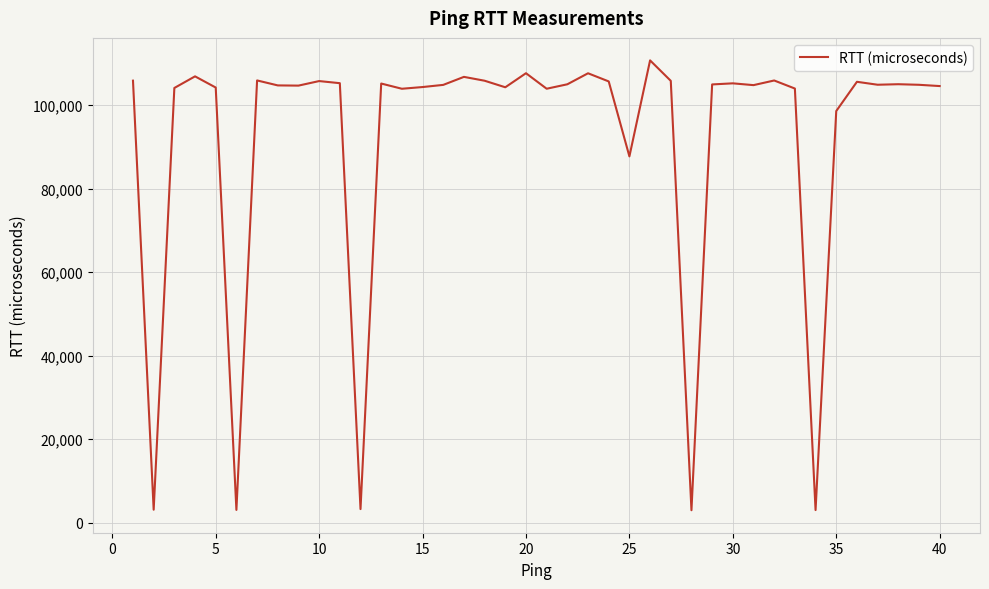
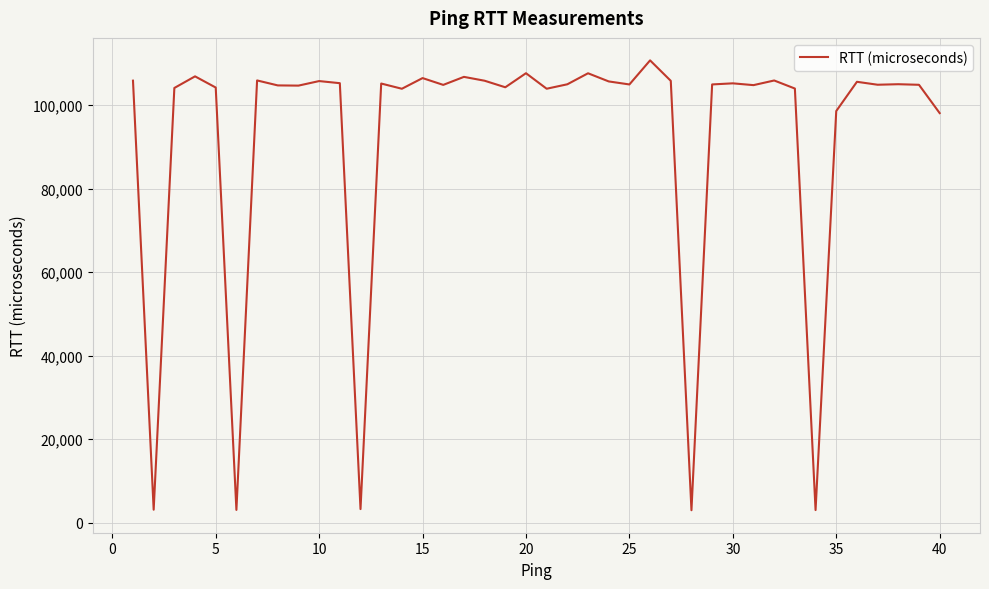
  {
    "5": "104,000",
    "10": "106,000",
-   "15": "104,000",
+   "15": "106,000",
    "20": "108,000",
-   "25": "88,000",
+   "25": "105,000",
    "30": "105,000",
    "35": "99,000",
-   "40": "105,000"
+   "40": "98,000"
  }
